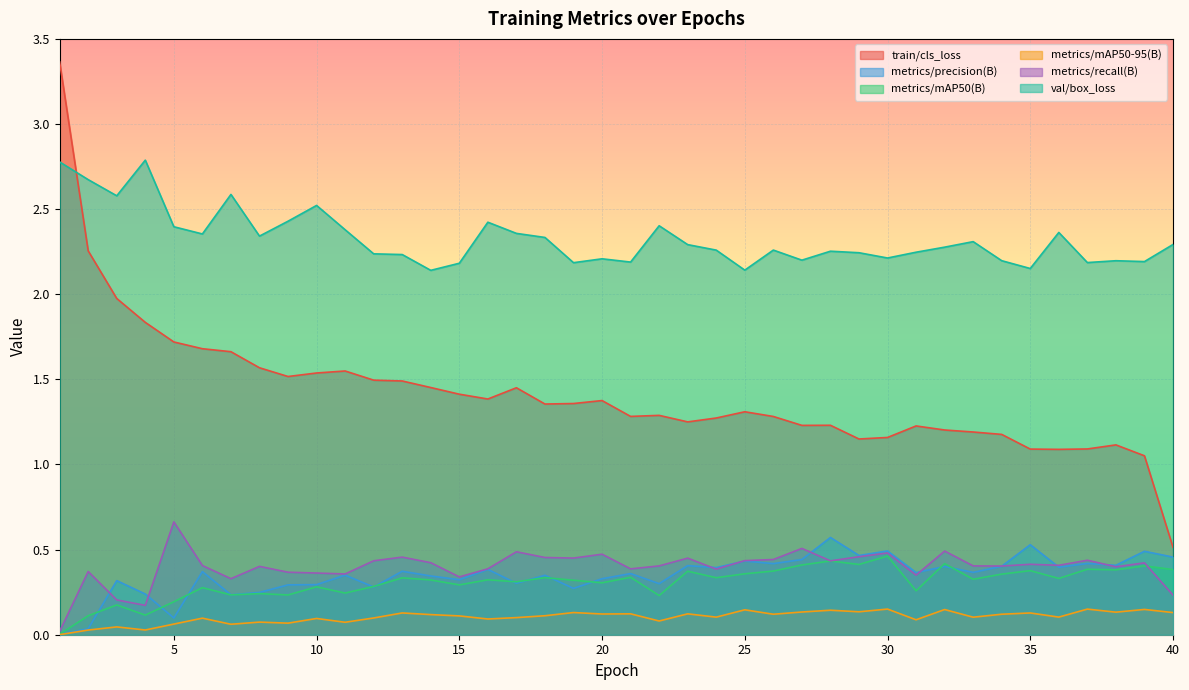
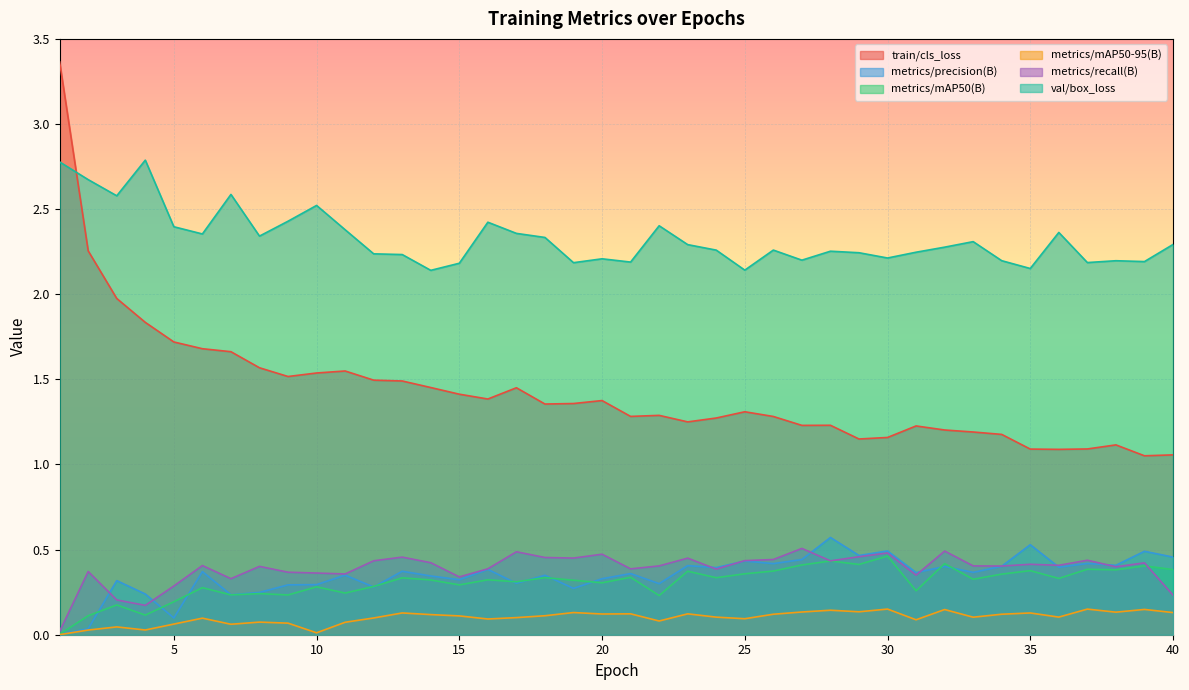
  {
    "train/cls_loss": {
      "5": 1.72,
      "10": 1.54,
      "15": 1.41,
      "20": 1.38,
      "25": 1.31,
      "30": 1.16,
      "35": 1.09,
-     "40": 0.51
+     "40": 1.06
    },
    "metrics/precision(B)": {
      "5": 0.10,
      "15": 0.32,
      "20": 0.33,
      "35": 0.53,
      "40": 0.46
    },
    "metrics/mAP50-95(B)": {
      "5": 0.06,
-     "10": 0.10,
+     "10": 0.01,
      "15": 0.11,
      "20": 0.12,
-     "25": 0.15,
+     "25": 0.09,
      "30": 0.15,
      "35": 0.13,
      "40": 0.13
    },
    "metrics/recall(B)": {
-     "5": 0.66,
+     "5": 0.29,
      "10": 0.36,
      "15": 0.34,
      "20": 0.47,
      "35": 0.41,
      "40": 0.23
    }
  }
